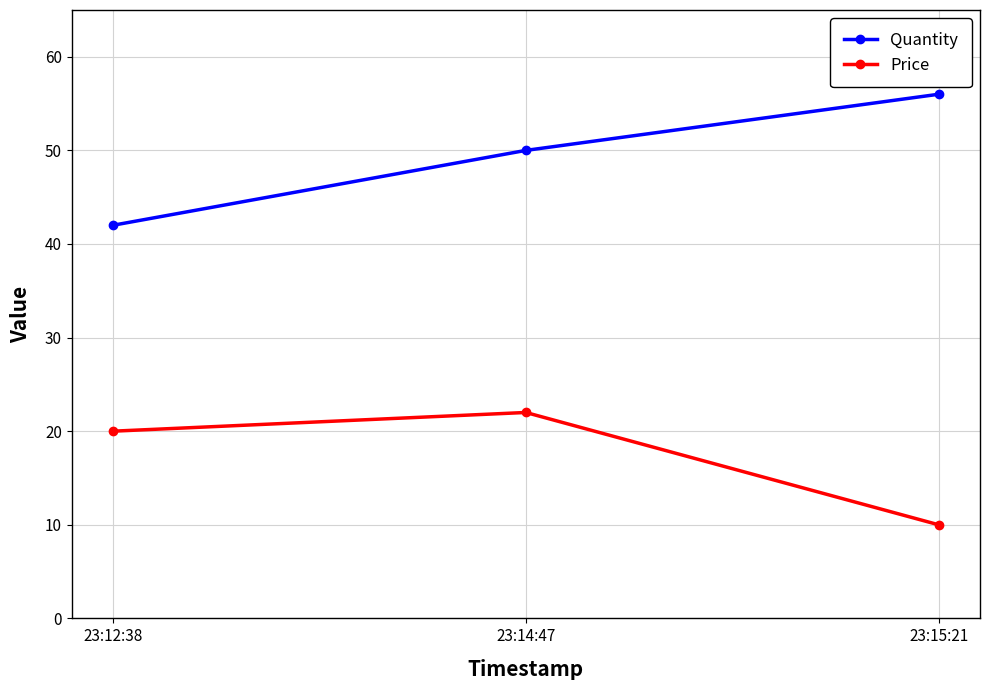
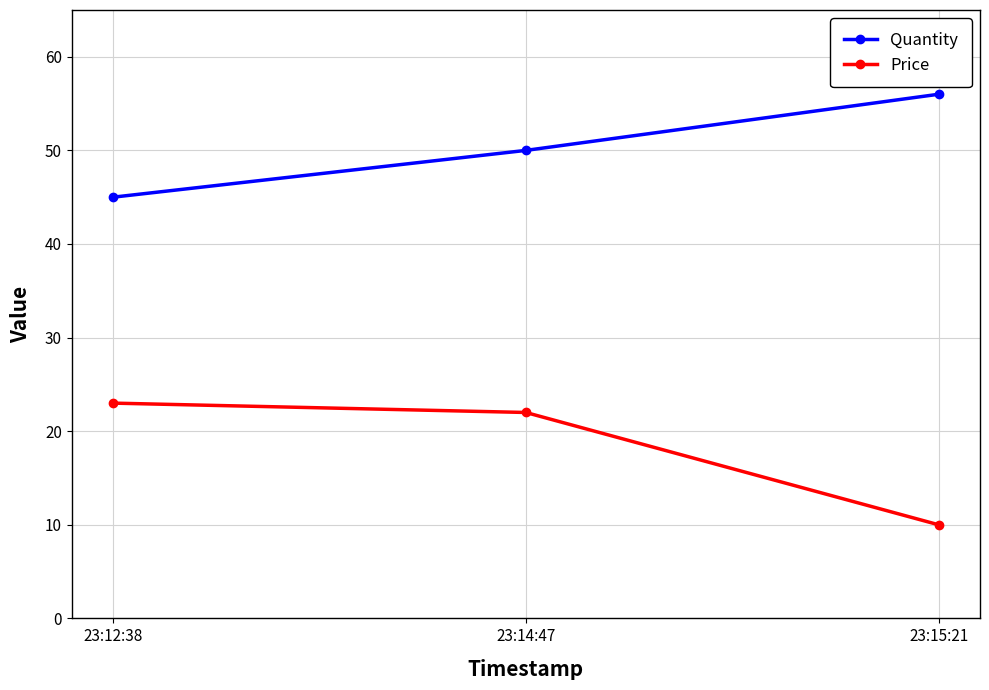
  {
    "Quantity": {
-     "23:12:38": 42,
+     "23:12:38": 45,
      "23:14:47": 50,
      "23:15:21": 56
    },
    "Price": {
-     "23:12:38": 20,
+     "23:12:38": 23,
      "23:14:47": 22,
      "23:15:21": 10
    }
  }
